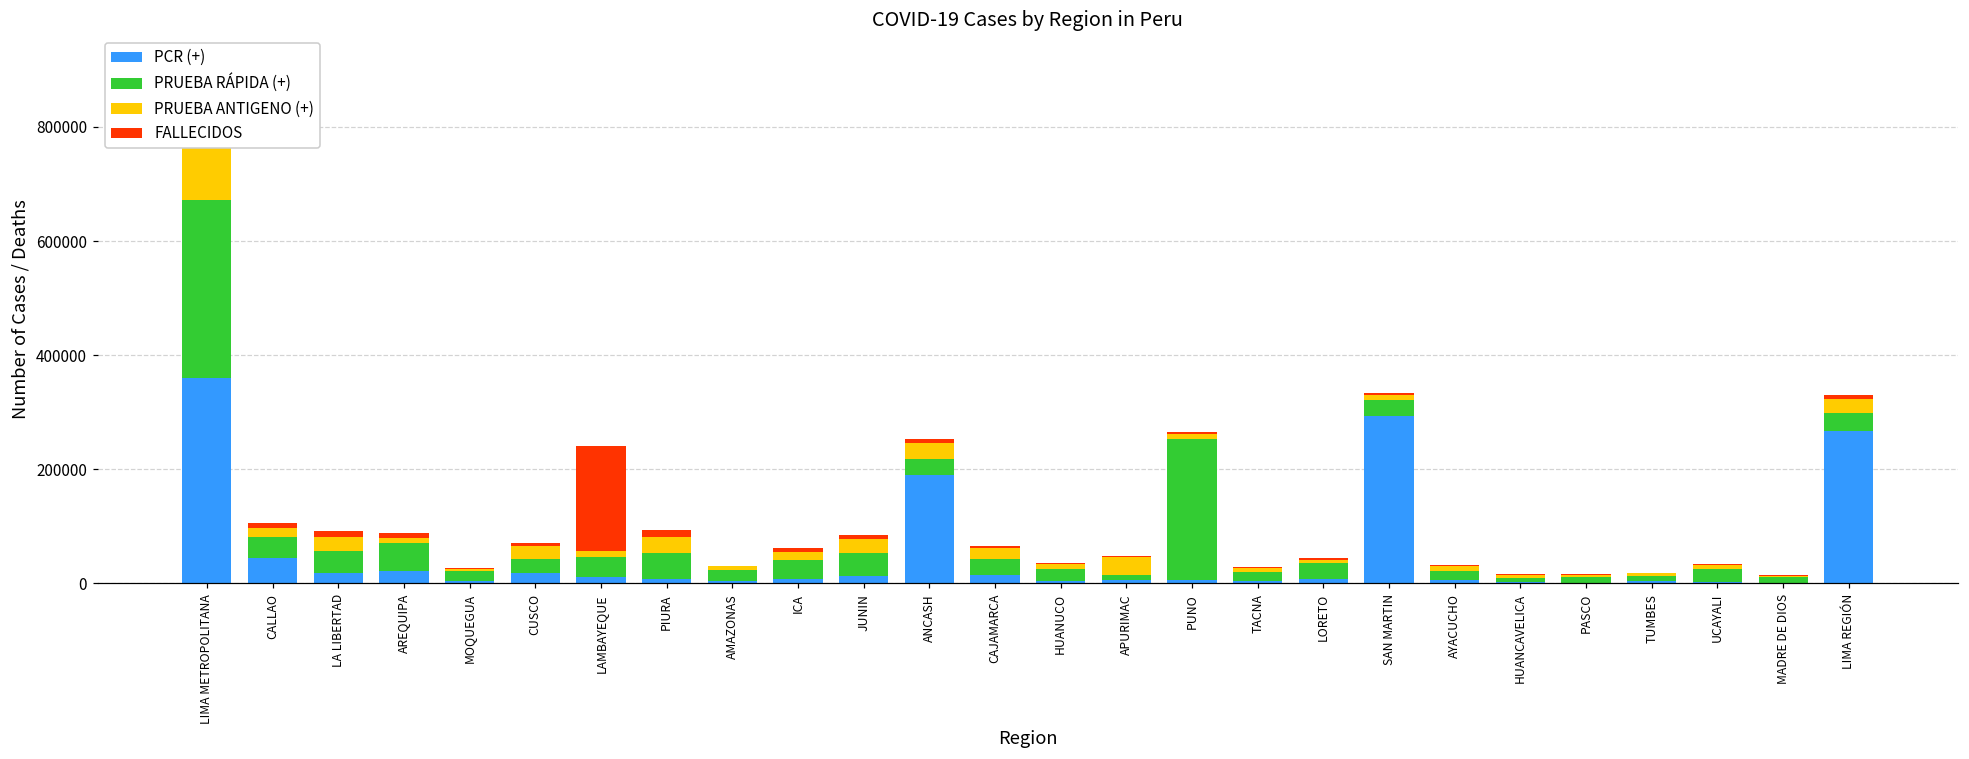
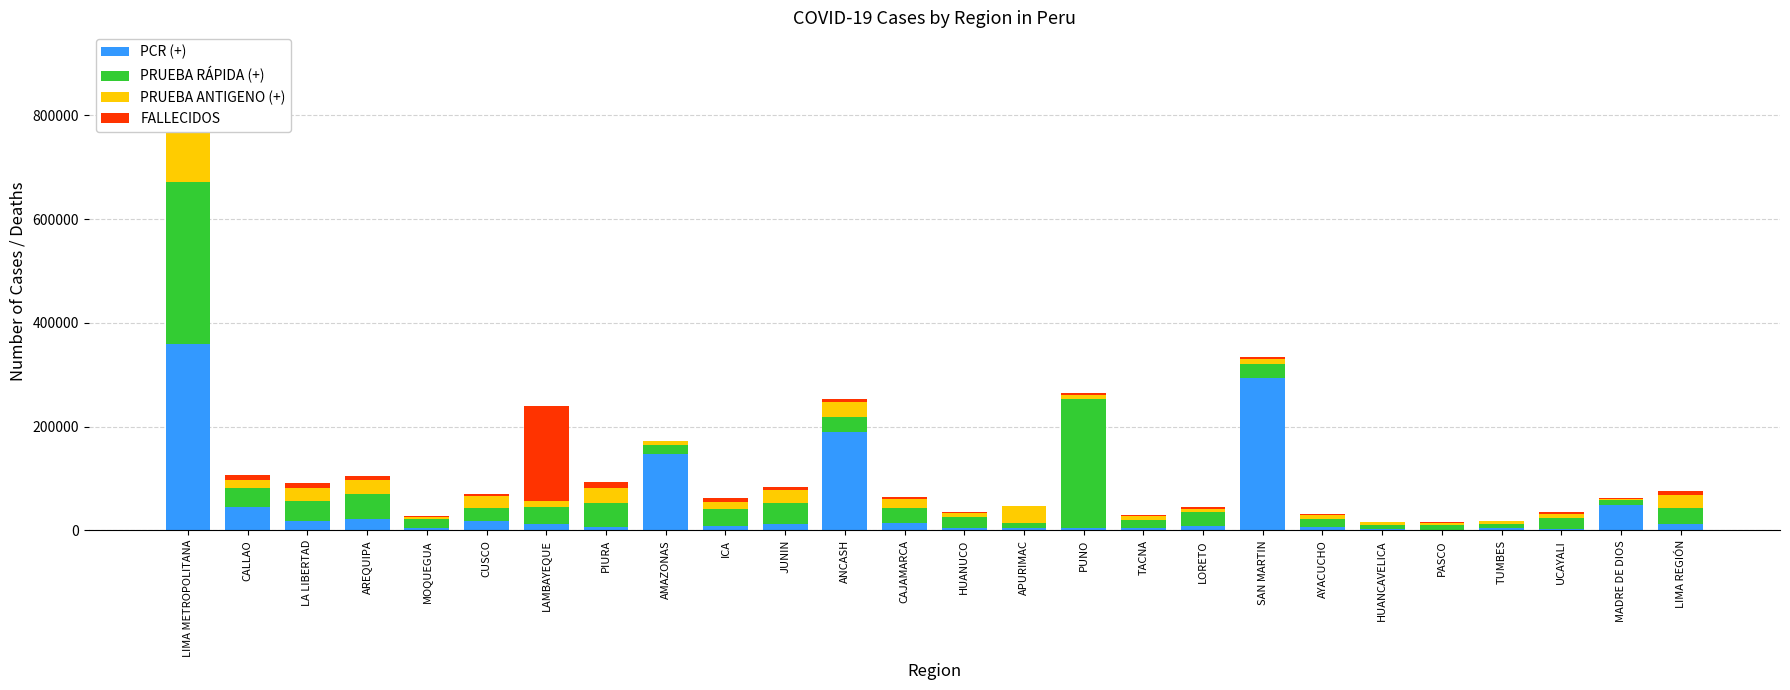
  {
    "PCR (+)": {
      "LIMA METROPOLITANA": 360000,
      "CALLAO": 40000,
      "LA LIBERTAD": 20000,
      "AREQUIPA": 20000,
      "CUSCO": 20000,
      "LAMBAYEQUE": 10000,
      "PIURA": 10000,
-     "AMAZONAS": 0,
+     "AMAZONAS": 150000,
      "ICA": 10000,
      "JUNIN": 10000,
      "ANCASH": 190000,
      "CAJAMARCA": 10000,
      "APURIMAC": 10000,
      "PUNO": 10000,
      "LORETO": 10000,
      "SAN MARTIN": 290000,
      "AYACUCHO": 10000,
-     "MADRE DE DIOS": 0,
-     "LIMA REGIÓN": 270000
+     "MADRE DE DIOS": 50000,
+     "LIMA REGIÓN": 10000
    },
    "PRUEBA RÁPIDA (+)": {
      "LIMA METROPOLITANA": 310000,
      "CALLAO": 40000,
      "LA LIBERTAD": 40000,
      "AREQUIPA": 50000,
      "MOQUEGUA": 20000,
      "CUSCO": 20000,
      "LAMBAYEQUE": 30000,
      "PIURA": 50000,
      "AMAZONAS": 20000,
      "ICA": 30000,
      "JUNIN": 40000,
      "ANCASH": 30000,
      "CAJAMARCA": 30000,
      "HUANUCO": 20000,
      "APURIMAC": 10000,
      "PUNO": 250000,
      "TACNA": 20000,
      "LORETO": 30000,
      "SAN MARTIN": 30000,
      "AYACUCHO": 20000,
      "HUANCAVELICA": 10000,
      "PASCO": 10000,
      "TUMBES": 10000,
      "UCAYALI": 20000,
      "MADRE DE DIOS": 10000,
      "LIMA REGIÓN": 30000
    },
    "PRUEBA ANTIGENO (+)": {
      "CALLAO": 20000,
      "LA LIBERTAD": 30000,
-     "AREQUIPA": 10000,
+     "AREQUIPA": 30000,
      "CUSCO": 20000,
      "LAMBAYEQUE": 10000,
      "PIURA": 30000,
      "AMAZONAS": 10000,
      "ICA": 10000,
      "JUNIN": 20000,
      "ANCASH": 30000,
      "CAJAMARCA": 20000,
      "HUANUCO": 10000,
      "APURIMAC": 30000,
      "PUNO": 10000,
      "TACNA": 10000,
      "LORETO": 10000,
      "SAN MARTIN": 10000,
      "AYACUCHO": 10000,
      "HUANCAVELICA": 10000,
      "UCAYALI": 10000,
      "LIMA REGIÓN": 20000
    },
    "FALLECIDOS": {
      "CALLAO": 10000,
      "LA LIBERTAD": 10000,
      "AREQUIPA": 10000,
      "LAMBAYEQUE": 180000,
      "PIURA": 10000,
      "ICA": 10000,
      "JUNIN": 10000,
      "ANCASH": 10000,
      "LIMA REGIÓN": 10000
    }
  }
